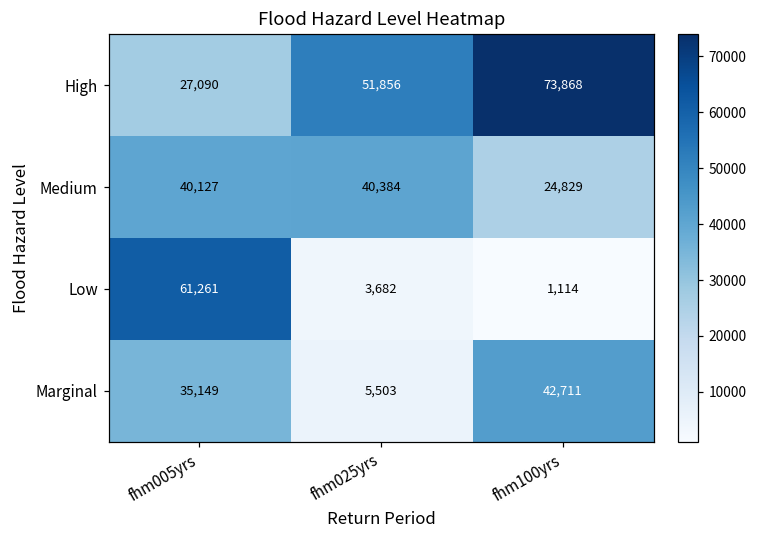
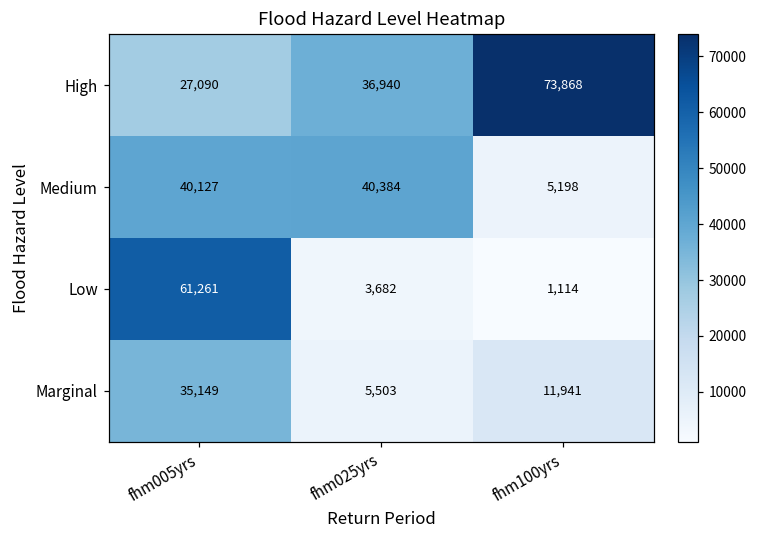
  {
    "High": {
      "fhm005yrs": "27,090",
-     "fhm025yrs": "51,856",
+     "fhm025yrs": "36,940",
      "fhm100yrs": "73,868"
    },
    "Medium": {
      "fhm005yrs": "40,127",
      "fhm025yrs": "40,384",
-     "fhm100yrs": "24,829"
+     "fhm100yrs": "5,198"
    },
    "Low": {
      "fhm005yrs": "61,261",
      "fhm025yrs": "3,682",
      "fhm100yrs": "1,114"
    },
    "Marginal": {
      "fhm005yrs": "35,149",
      "fhm025yrs": "5,503",
-     "fhm100yrs": "42,711"
+     "fhm100yrs": "11,941"
    }
  }
